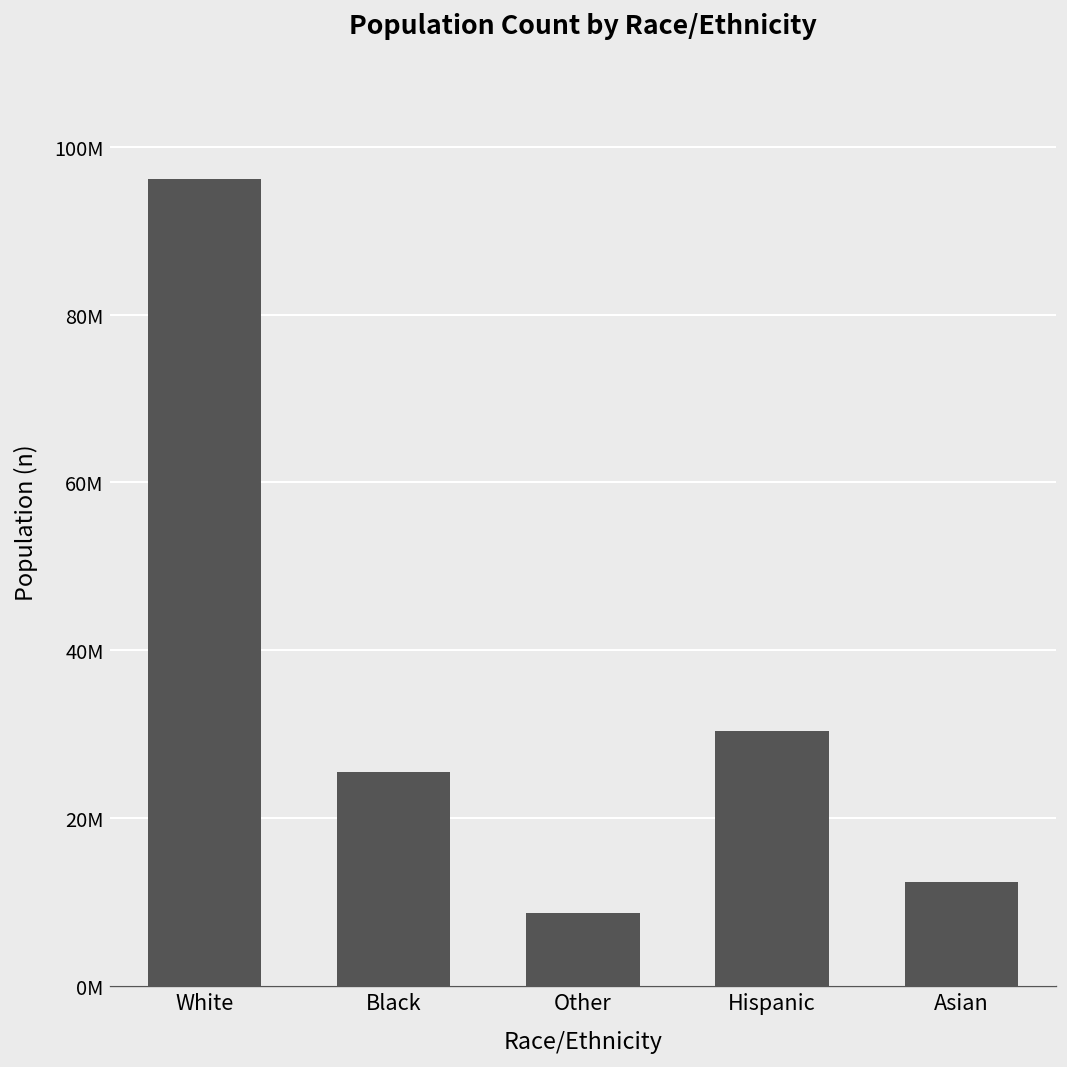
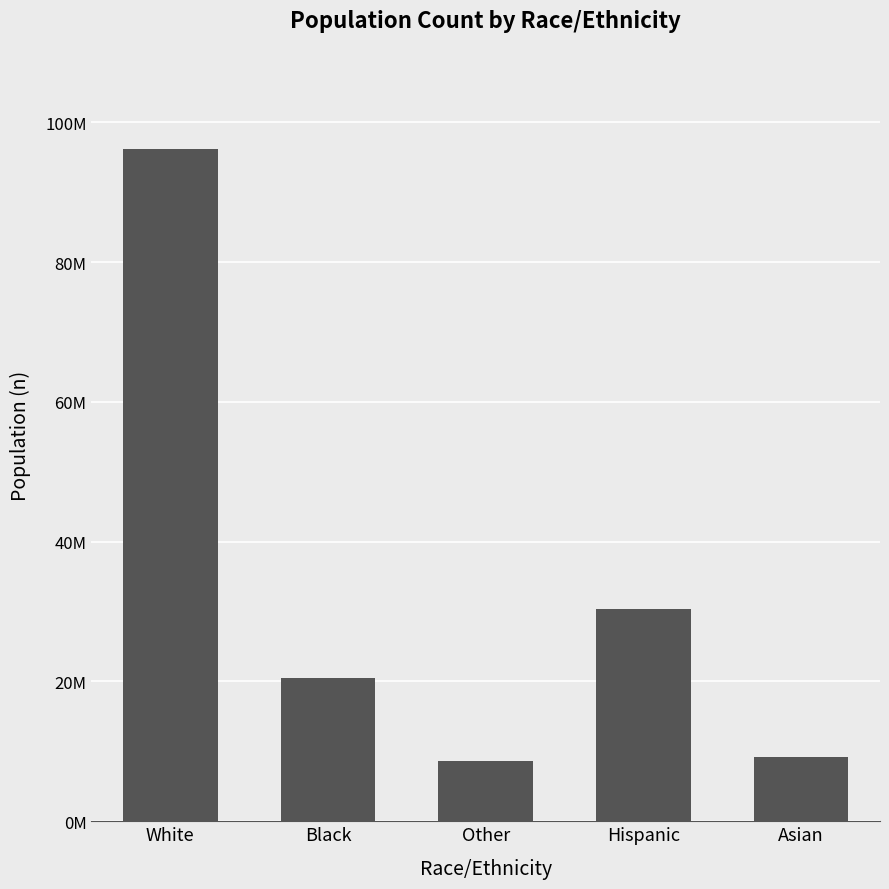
  {
    "White": 96000000,
-   "Black": 26000000,
+   "Black": 20000000,
    "Other": 9000000,
    "Hispanic": 30000000,
-   "Asian": 12000000
+   "Asian": 9000000
  }
